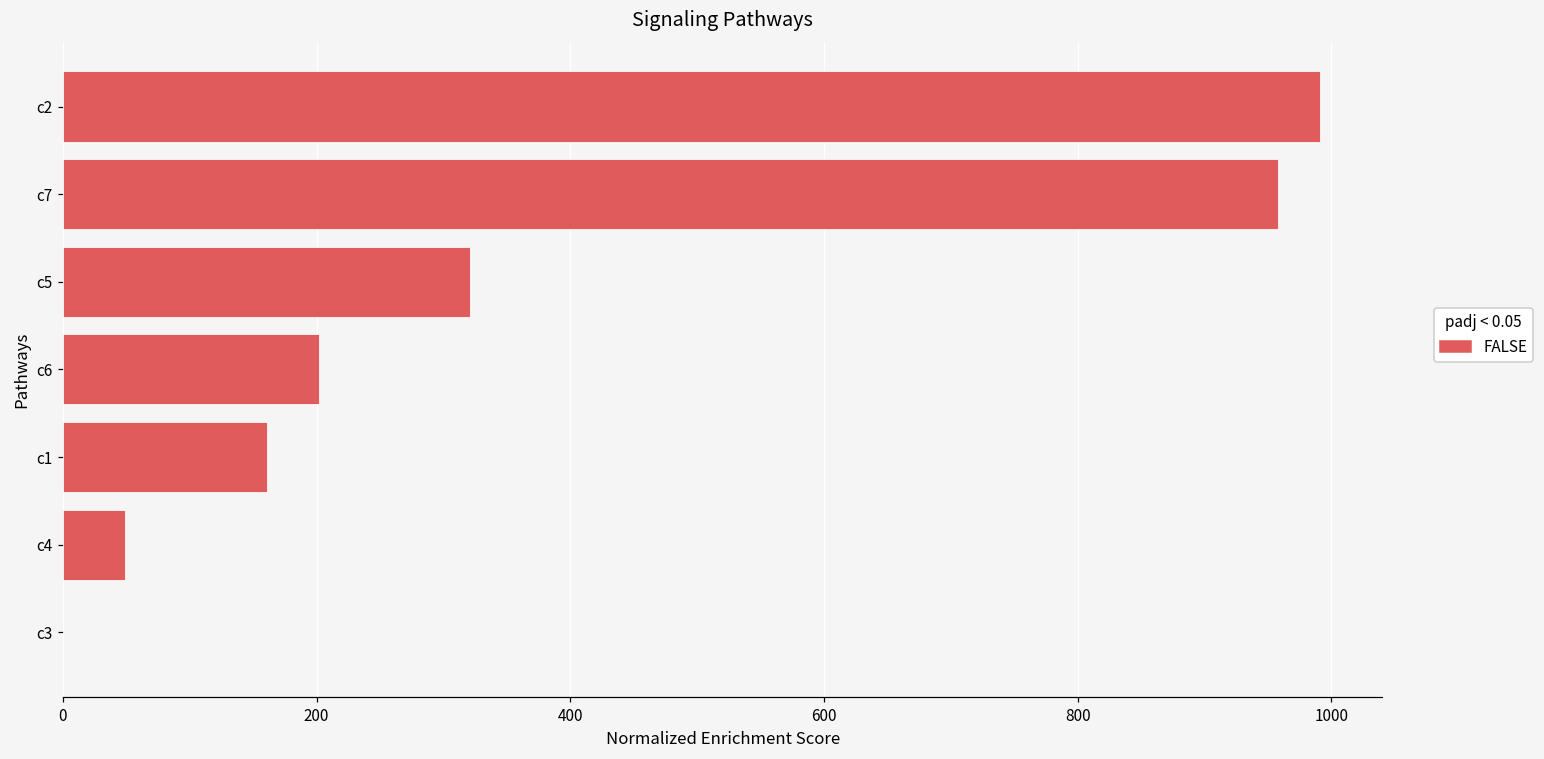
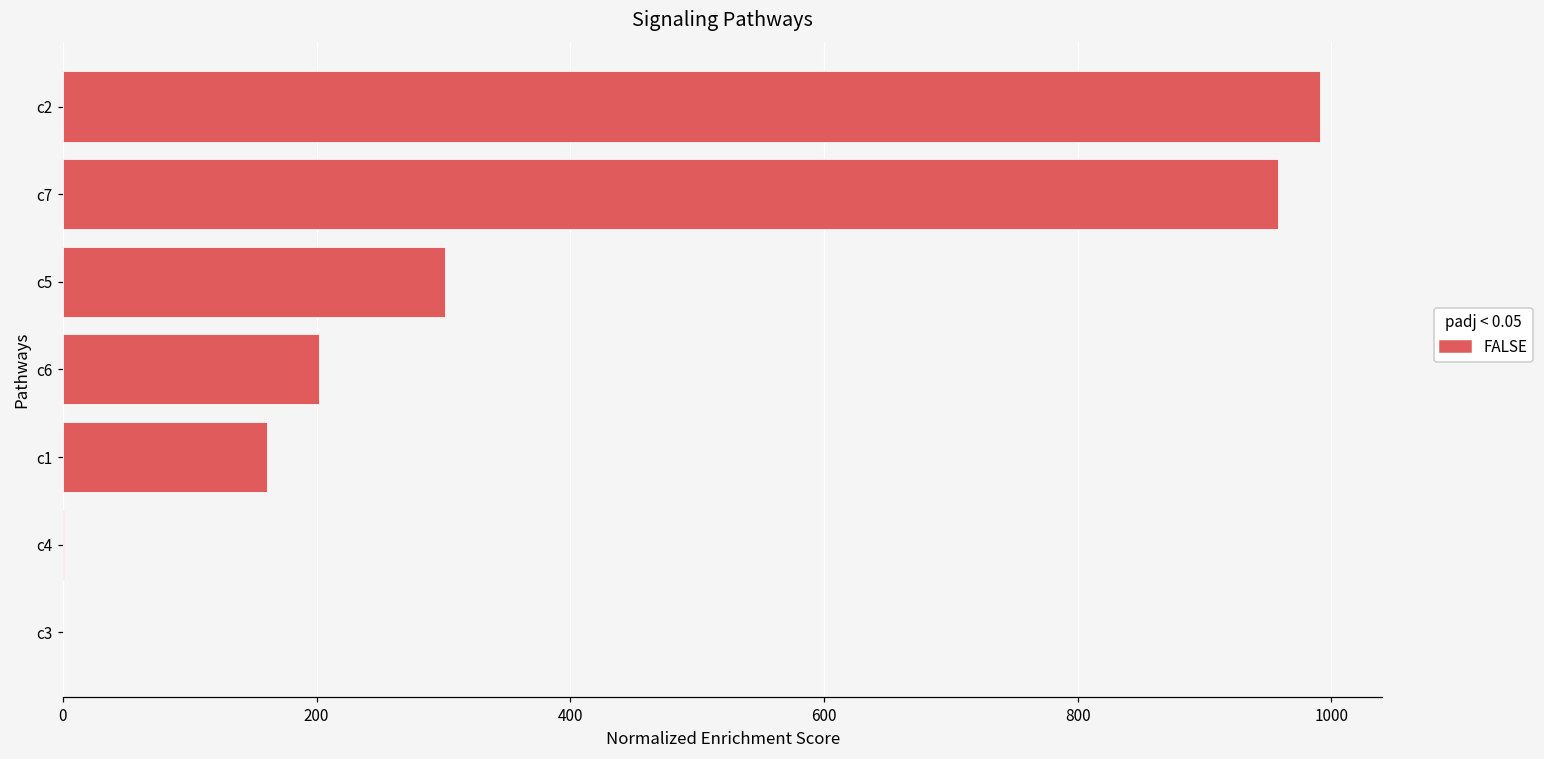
  {
    "c2": 991,
    "c7": 958,
-   "c5": 321,
+   "c5": 302,
    "c6": 202,
    "c1": 161,
-   "c4": 49
+   "c4": 1
  }
